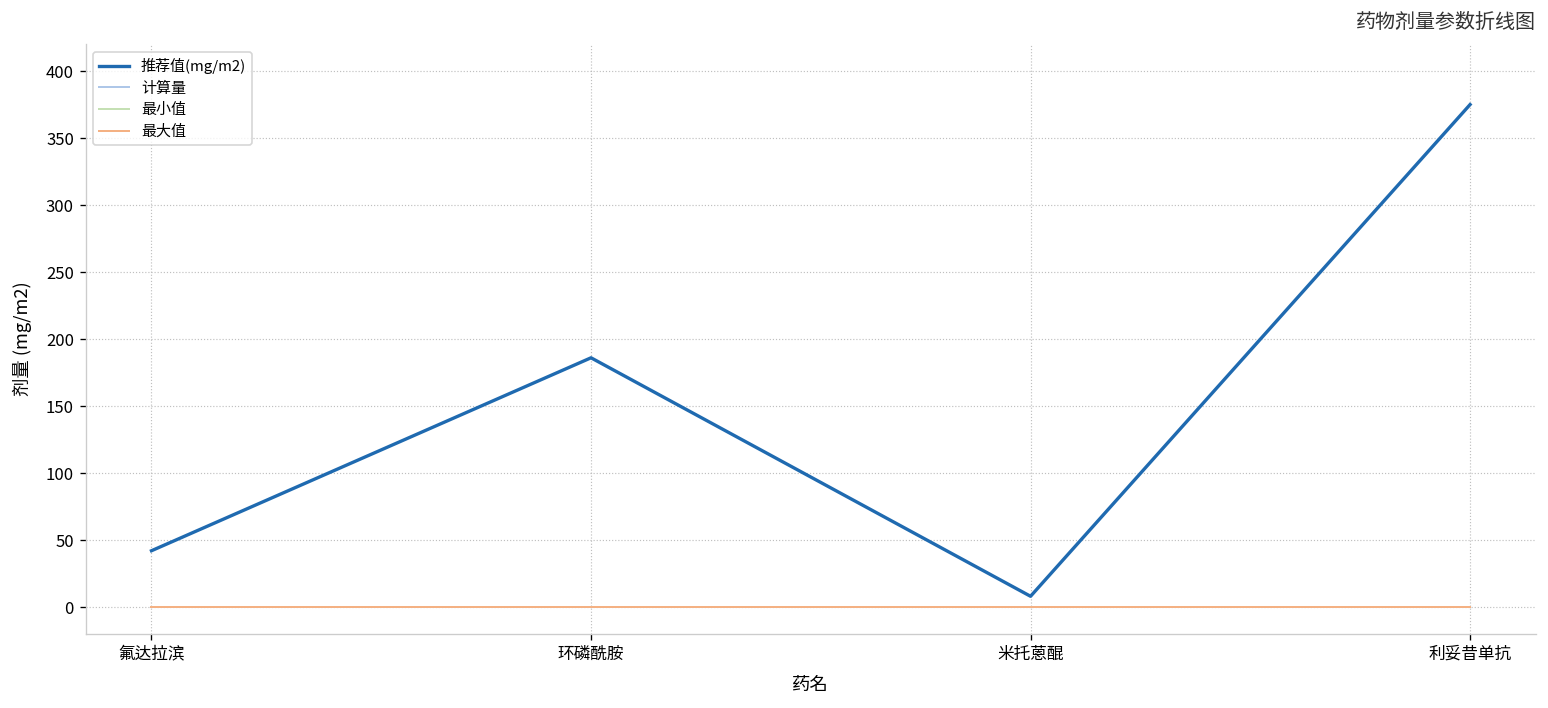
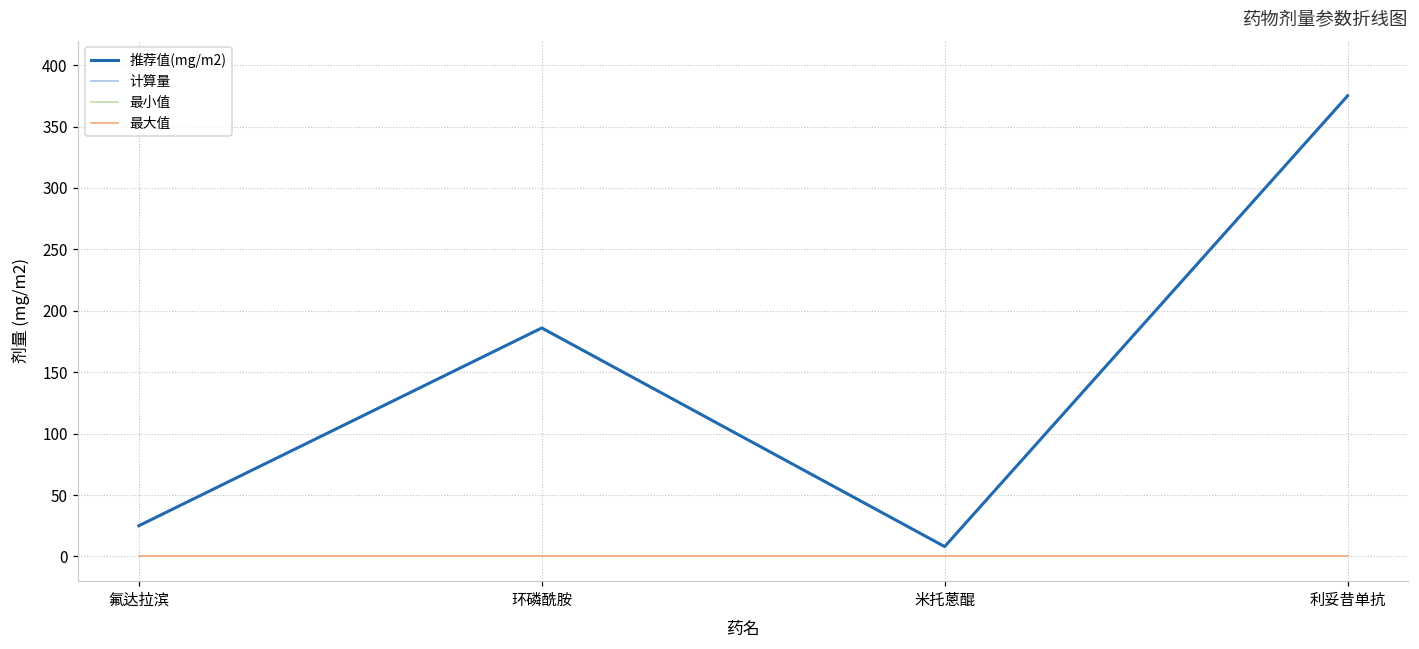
  {
    "推荐值(mg/m2)": {
-     "氟达拉滨": 42,
+     "氟达拉滨": 25,
      "环磷酰胺": 186,
      "米托蒽醌": 8,
      "利妥昔单抗": 375
    },
    "最大值": {
      "氟达拉滨": 0,
      "环磷酰胺": 0,
      "米托蒽醌": 0,
      "利妥昔单抗": 0
    }
  }
